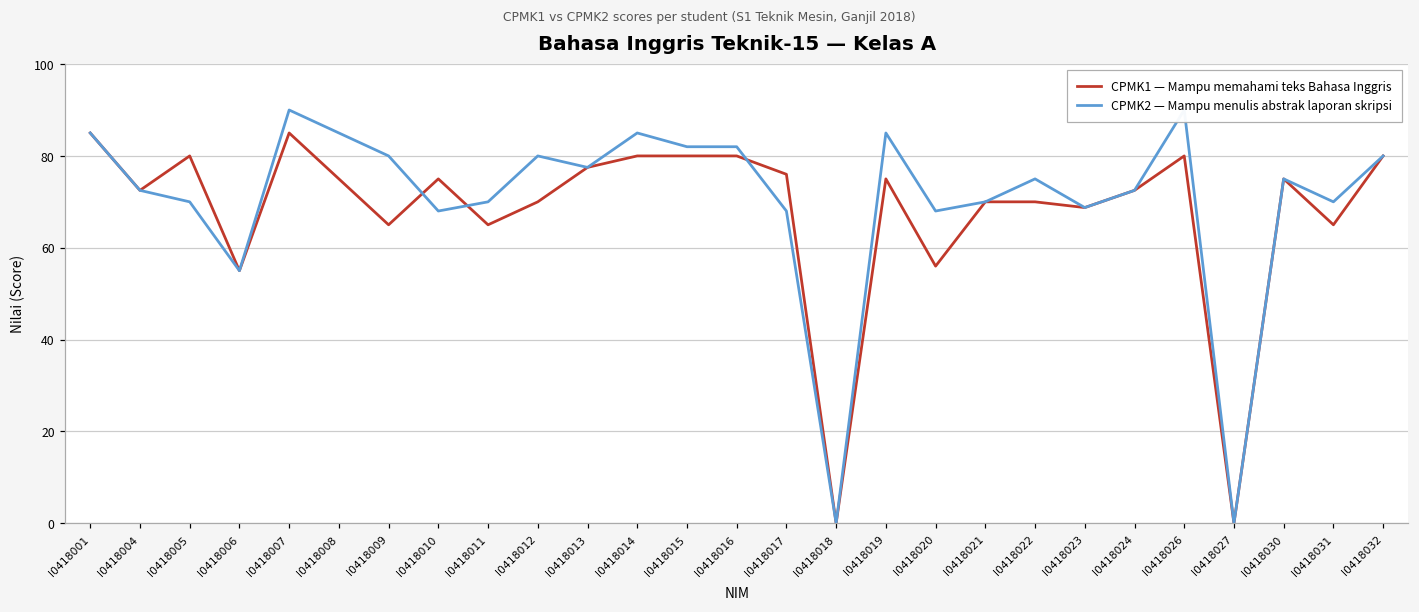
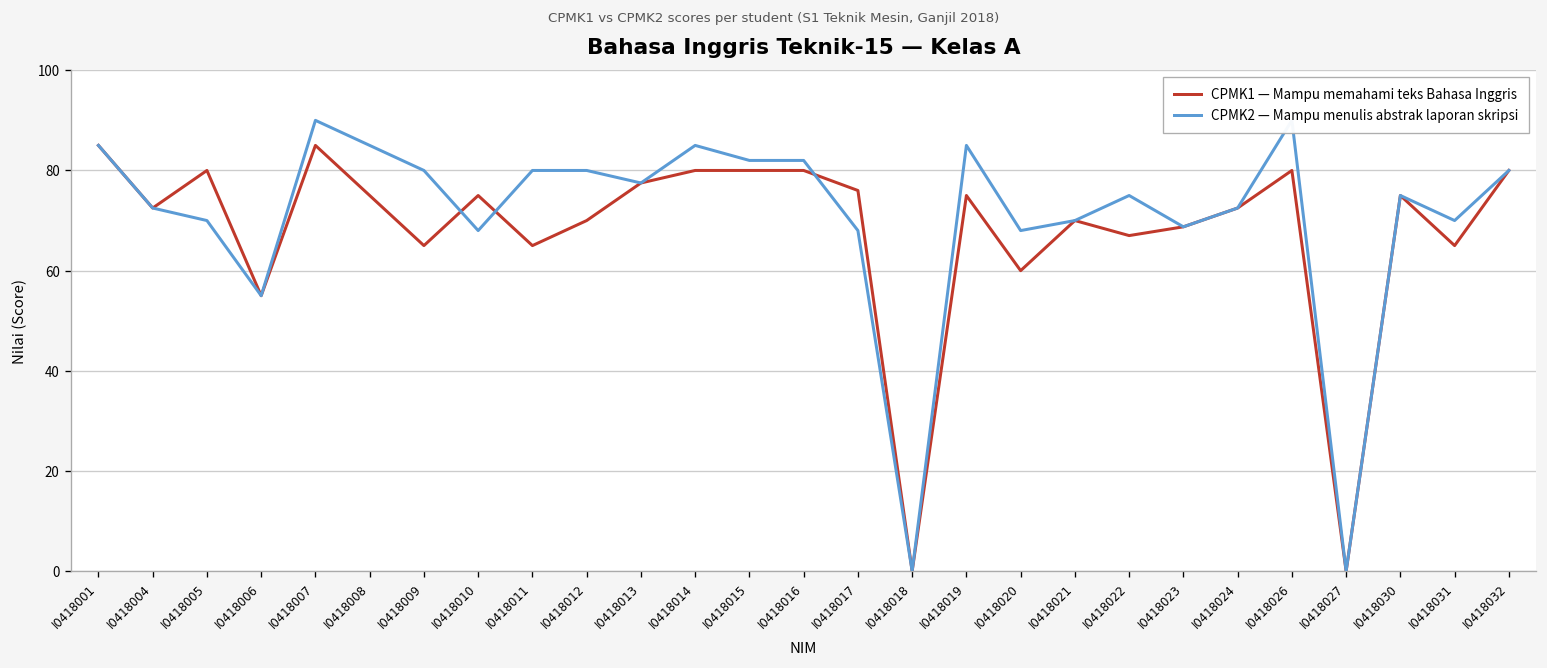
  {
    "CPMK1 — Mampu memahami teks Bahasa Inggris": {
      "I0418005": 80,
      "I0418007": 85,
      "I0418008": 75,
      "I0418009": 65,
      "I0418010": 75,
      "I0418011": 65,
      "I0418012": 70,
      "I0418014": 80,
      "I0418015": 80,
      "I0418016": 80,
      "I0418017": 76,
      "I0418019": 75,
-     "I0418020": 56,
-     "I0418022": 70,
+     "I0418020": 60,
+     "I0418022": 67,
      "I0418026": 80,
      "I0418031": 65
    },
    "CPMK2 — Mampu menulis abstrak laporan skripsi": {
      "I0418005": 70,
      "I0418007": 90,
      "I0418008": 85,
      "I0418009": 80,
      "I0418010": 68,
-     "I0418011": 70,
+     "I0418011": 80,
      "I0418012": 80,
      "I0418014": 85,
      "I0418015": 82,
      "I0418016": 82,
      "I0418017": 68,
      "I0418019": 85,
      "I0418020": 68,
      "I0418022": 75,
      "I0418031": 70
    }
  }
